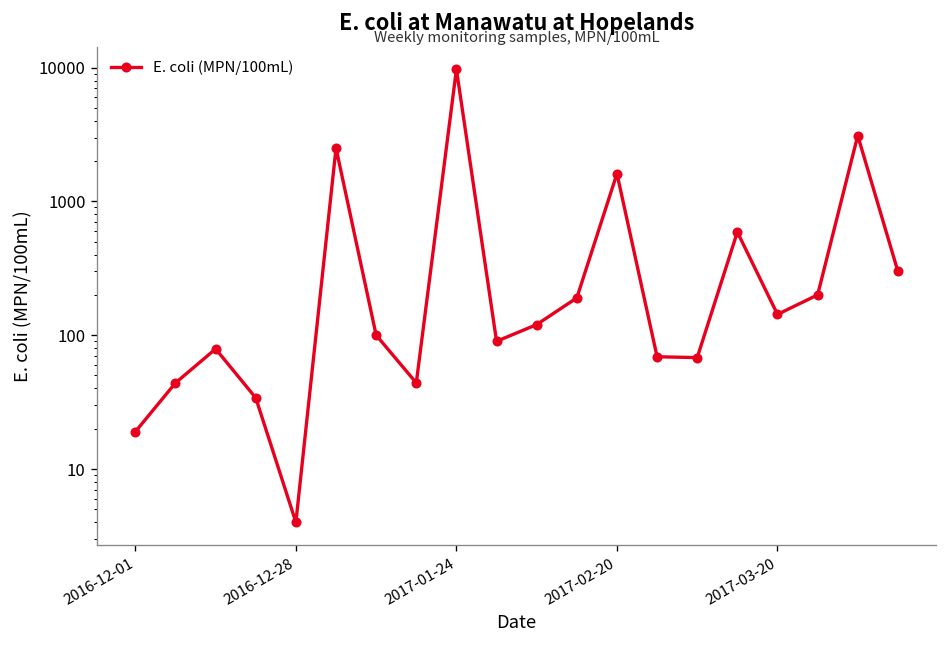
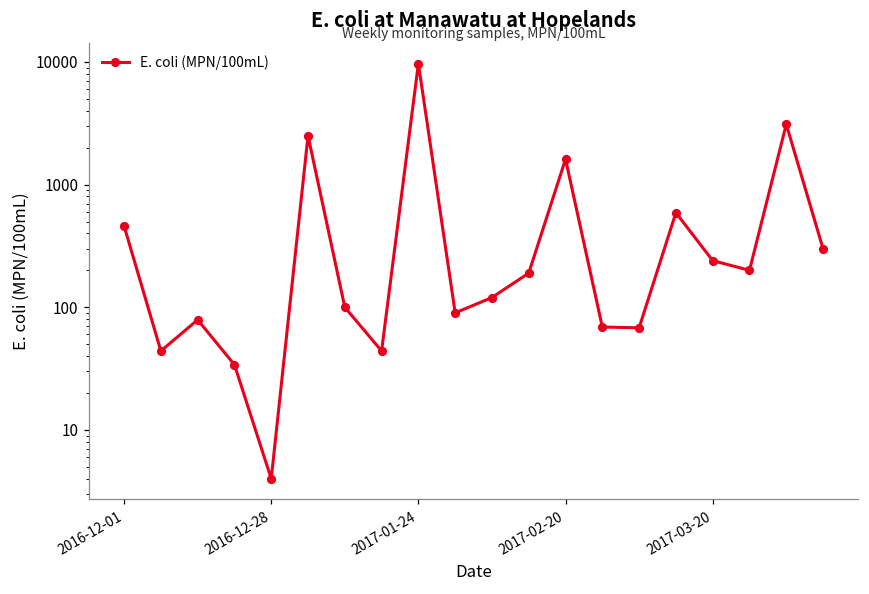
  {
-   "2016-12-01": 19,
+   "2016-12-01": 460,
    "2016-12-28": 4,
    "2017-02-20": 1600,
-   "2017-03-20": 140
+   "2017-03-20": 240
  }
